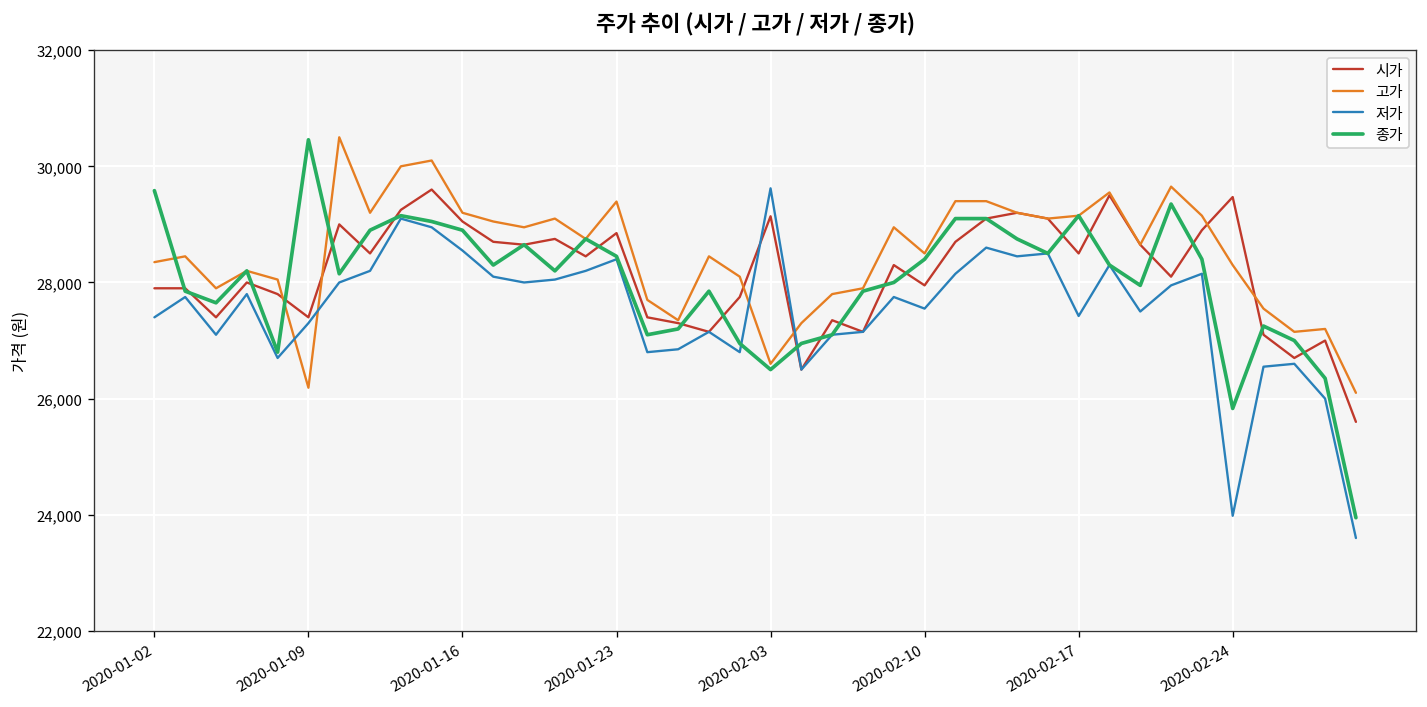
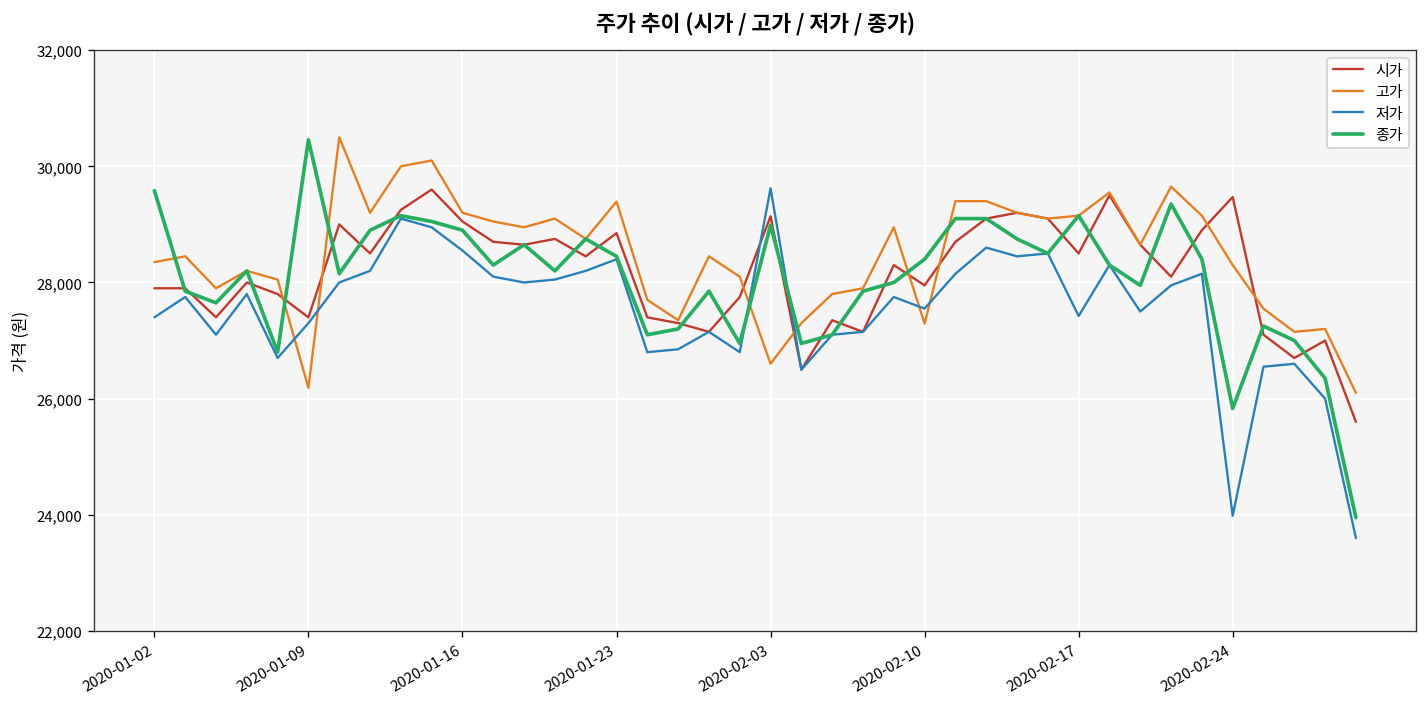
  {
    "시가": {
      "2020-01-02": "27,900",
      "2020-01-09": "27,400",
      "2020-01-16": "29,100",
      "2020-01-23": "28,900",
      "2020-02-03": "29,100",
      "2020-02-10": "28,000",
      "2020-02-17": "28,500",
      "2020-02-24": "29,500"
    },
    "고가": {
      "2020-01-02": "28,400",
      "2020-01-09": "26,200",
      "2020-01-16": "29,200",
      "2020-01-23": "29,400",
      "2020-02-03": "26,600",
-     "2020-02-10": "28,500",
+     "2020-02-10": "27,300",
      "2020-02-24": "28,300"
    },
    "저가": {
      "2020-01-02": "27,400",
      "2020-01-09": "27,300",
      "2020-01-16": "28,600",
      "2020-02-03": "29,600",
      "2020-02-10": "27,600",
      "2020-02-17": "27,400",
      "2020-02-24": "24,000"
    },
    "종가": {
      "2020-01-02": "29,600",
      "2020-01-09": "30,500",
      "2020-01-16": "28,900",
-     "2020-02-03": "26,500",
+     "2020-02-03": "29,000",
      "2020-02-10": "28,400",
      "2020-02-24": "25,800"
    }
  }
